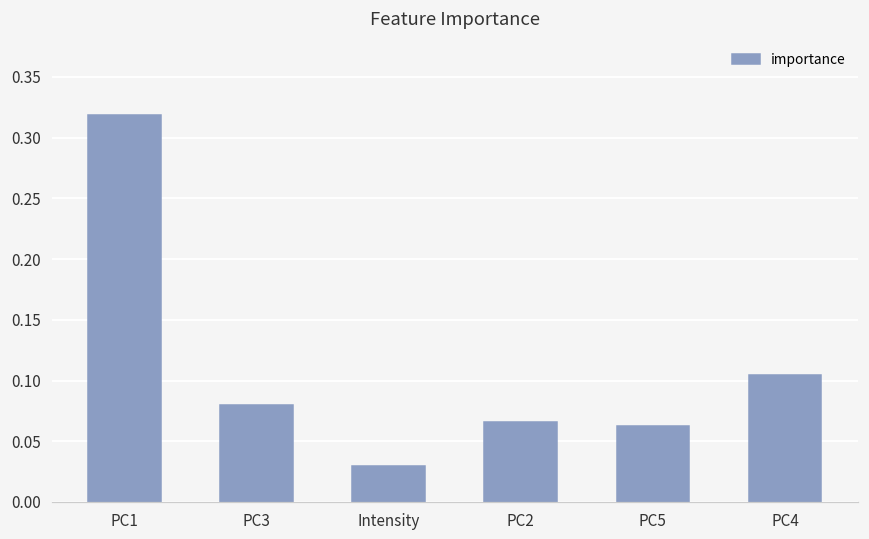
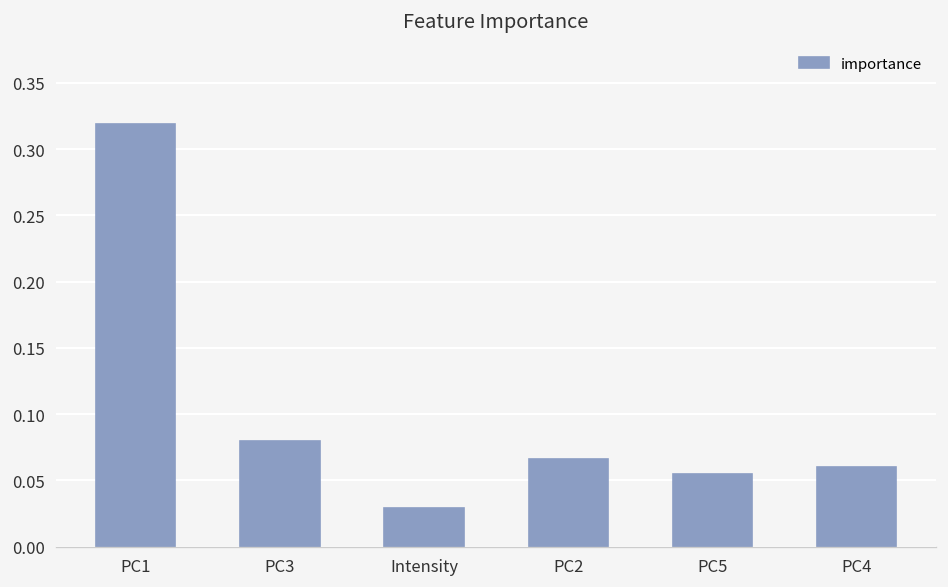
  {
    "PC1": 0.319,
    "PC3": 0.080,
    "Intensity": 0.029,
    "PC2": 0.066,
-   "PC5": 0.063,
-   "PC4": 0.104
+   "PC5": 0.055,
+   "PC4": 0.060
  }
